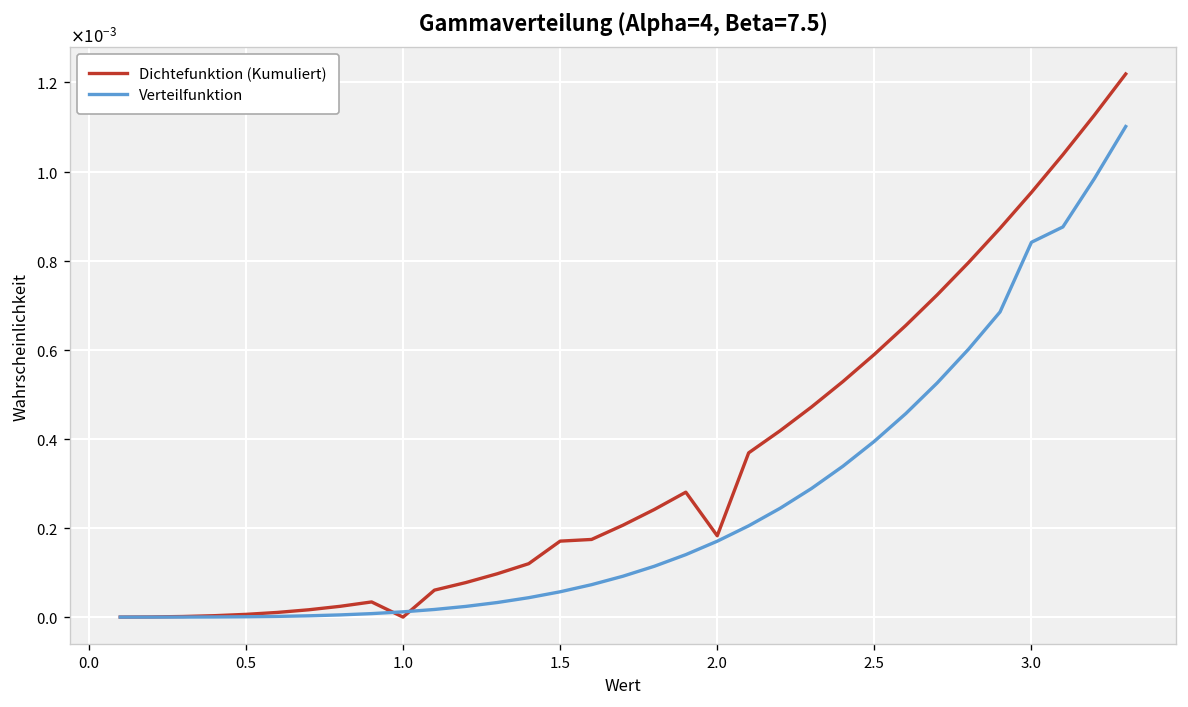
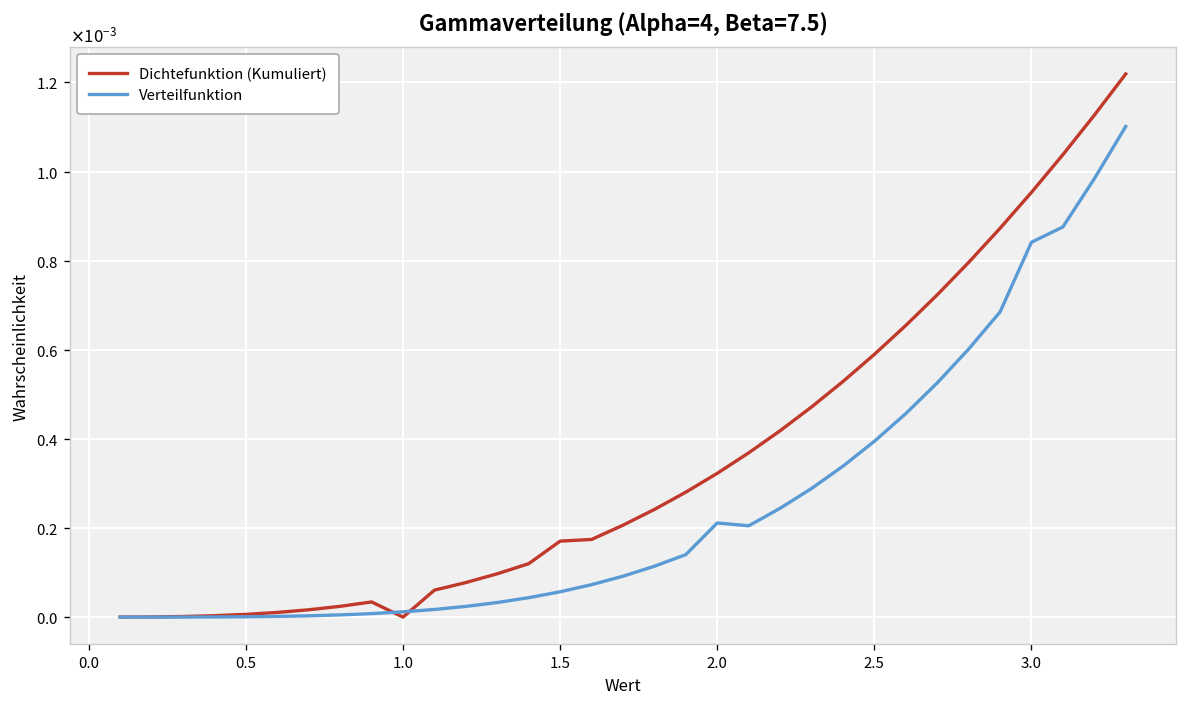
  {
    "Dichtefunktion (Kumuliert)": {
      "1.0": 0.00000,
      "1.5": 0.00017,
-     "2.0": 0.00018,
+     "2.0": 0.00032,
      "2.5": 0.00059,
      "3.0": 0.00095
    },
    "Verteilfunktion": {
      "1.0": 0.00001,
      "1.5": 0.00006,
-     "2.0": 0.00017,
+     "2.0": 0.00021,
      "2.5": 0.00039,
      "3.0": 0.00084
    }
  }
